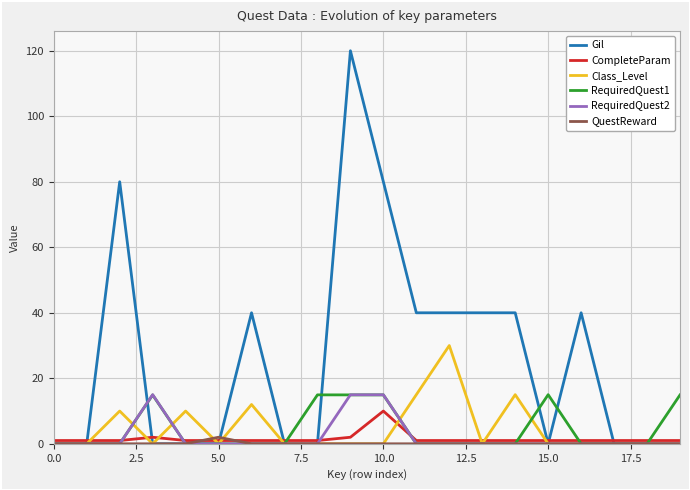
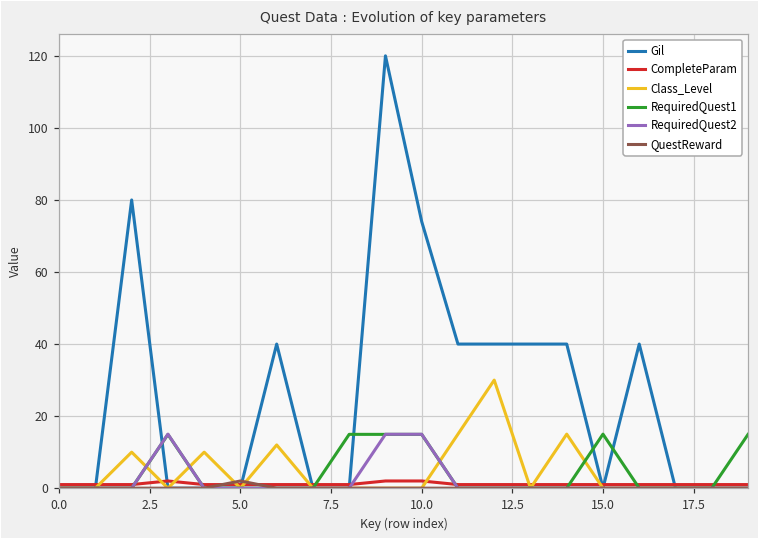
  {
    "Gil": {
-     "10.0": 80
+     "10.0": 74
    },
    "CompleteParam": {
      "0.0": 1,
      "5.0": 1,
-     "10.0": 10,
+     "10.0": 2,
      "15.0": 1
    },
    "RequiredQuest1": {
      "15.0": 15
    },
    "QuestReward": {
      "5.0": 2
    }
  }
